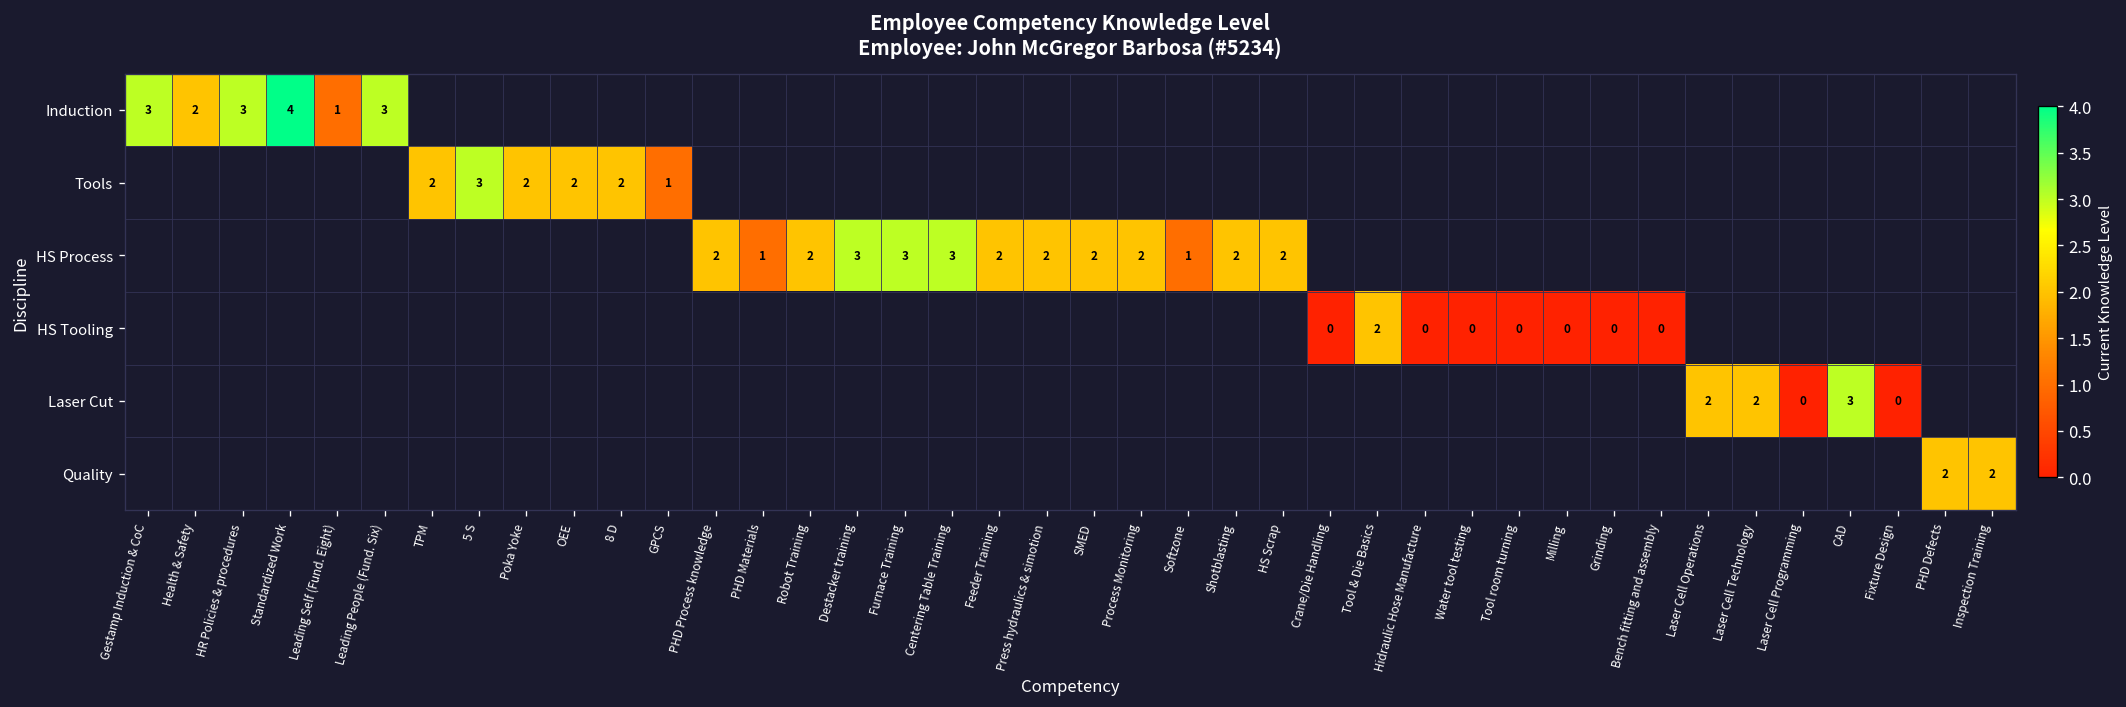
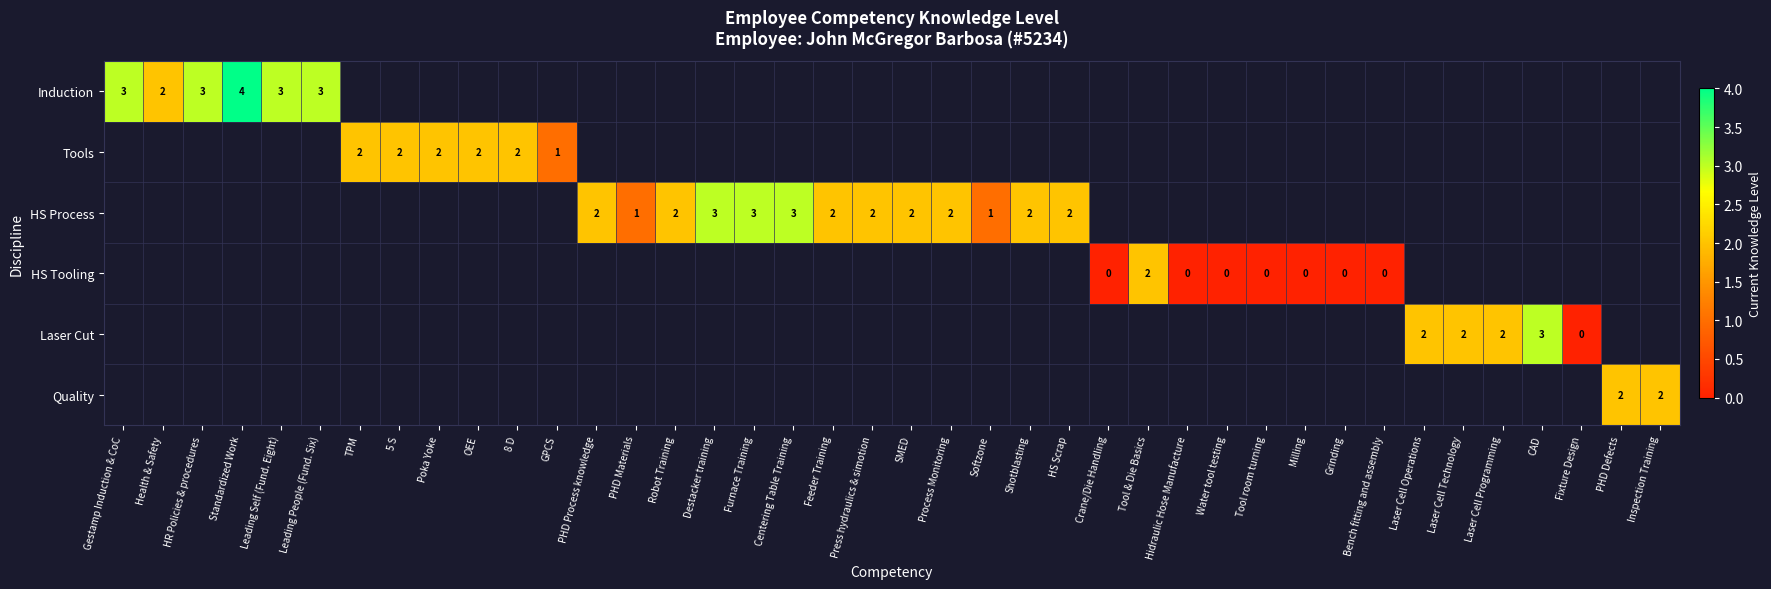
  {
    "Induction": {
      "Gestamp Induction & CoC": 3,
      "Health & Safety": 2,
      "HR Policies & procedures": 3,
      "Standardized Work": 4,
-     "Leading Self (Fund. Eight)": 1,
+     "Leading Self (Fund. Eight)": 3,
      "Leading People (Fund. Six)": 3
    },
    "Tools": {
      "TPM": 2,
-     "5 S": 3,
+     "5 S": 2,
      "Poka Yoke": 2,
      "OEE": 2,
      "8 D": 2,
      "GPCS": 1
    },
    "HS Process": {
      "PHD Process knowledge": 2,
      "PHD Materials": 1,
      "Robot Training": 2,
      "Destacker training": 3,
      "Furnace Training": 3,
      "Centering Table Training": 3,
      "Feeder Training": 2,
      "Press hydraulics & simotion": 2,
      "SMED": 2,
      "Process Monitoring": 2,
      "Softzone": 1,
      "Shotblasting": 2,
      "HS Scrap": 2
    },
    "HS Tooling": {
      "Crane/Die Handling": 0,
      "Tool & Die Basics": 2,
      "Hidraulic Hose Manufacture": 0,
      "Water tool testing": 0,
      "Tool room turning": 0,
      "Milling": 0,
      "Grinding": 0,
      "Bench fitting and assembly": 0
    },
    "Laser Cut": {
      "Laser Cell Operations": 2,
      "Laser Cell Technology": 2,
-     "Laser Cell Programming": 0,
+     "Laser Cell Programming": 2,
      "CAD": 3,
      "Fixture Design": 0
    },
    "Quality": {
      "PHD Defects": 2,
      "Inspection Training": 2
    }
  }
